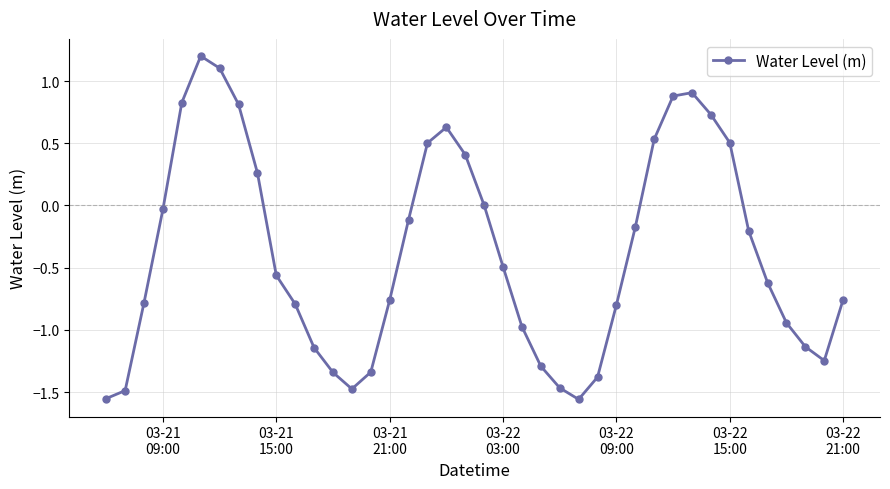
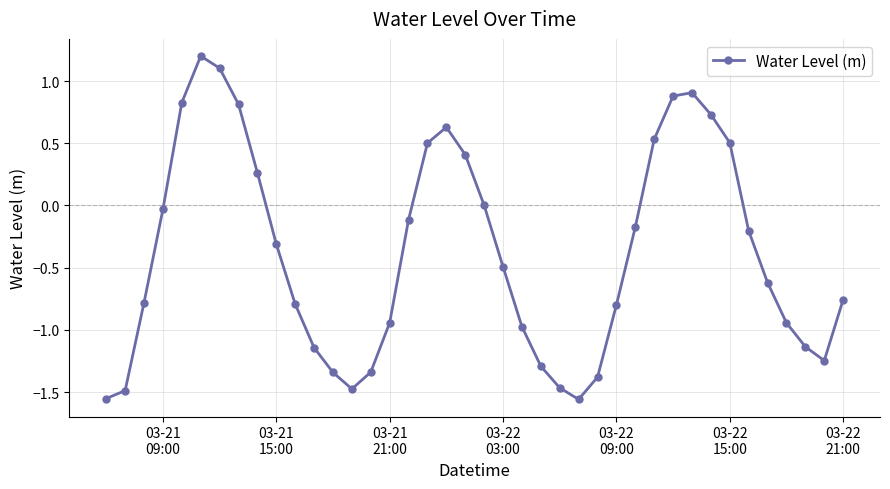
  {
    "03-21 09:00": -0.03,
-   "03-21 15:00": -0.56,
-   "03-21 21:00": -0.76,
+   "03-21 15:00": -0.31,
+   "03-21 21:00": -0.94,
    "03-22 03:00": -0.49,
    "03-22 09:00": -0.80,
    "03-22 15:00": 0.50,
    "03-22 21:00": -0.76
  }
